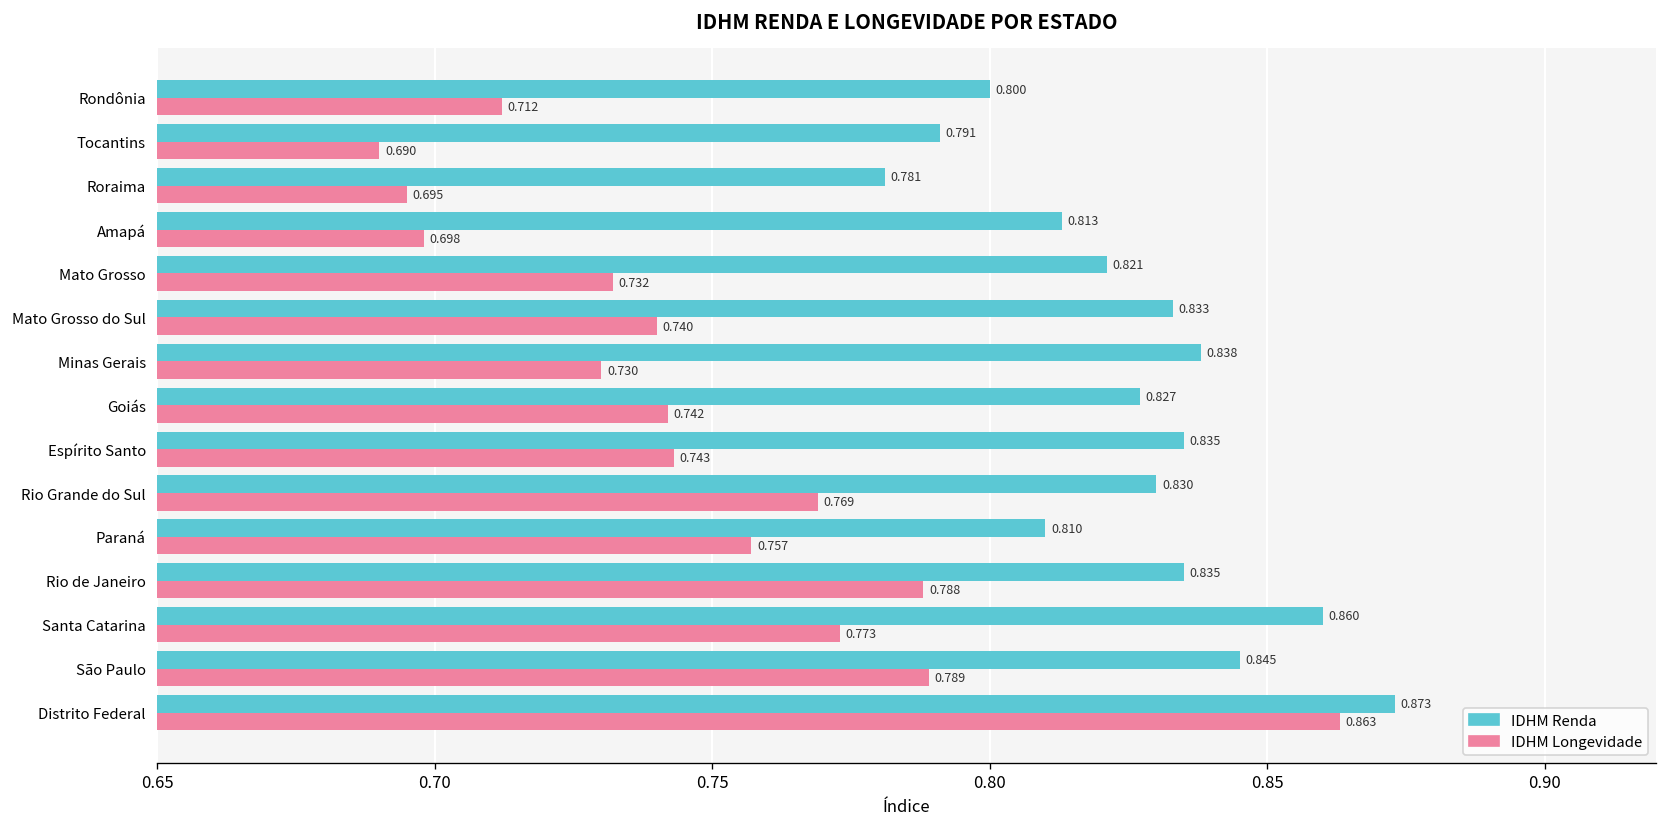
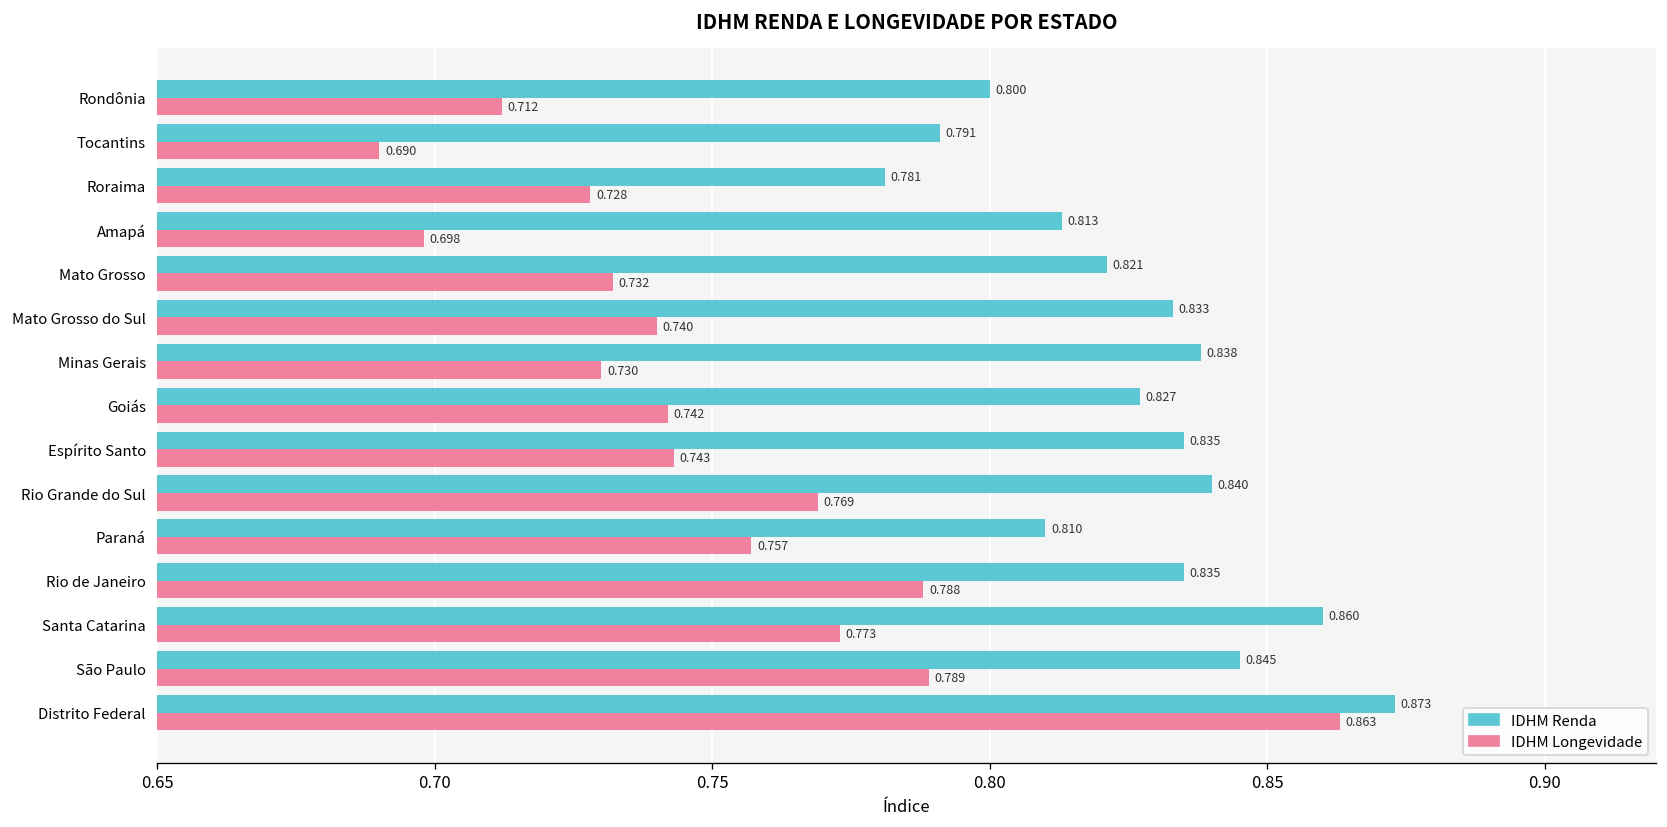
  {
    "IDHM Renda": {
      "Rondônia": 0.800,
      "Tocantins": 0.791,
      "Roraima": 0.781,
      "Amapá": 0.813,
      "Mato Grosso": 0.821,
      "Mato Grosso do Sul": 0.833,
      "Minas Gerais": 0.838,
      "Goiás": 0.827,
      "Espírito Santo": 0.835,
-     "Rio Grande do Sul": 0.830,
+     "Rio Grande do Sul": 0.840,
      "Paraná": 0.810,
      "Rio de Janeiro": 0.835,
      "Santa Catarina": 0.860,
      "São Paulo": 0.845,
      "Distrito Federal": 0.873
    },
    "IDHM Longevidade": {
      "Rondônia": 0.712,
      "Tocantins": 0.690,
-     "Roraima": 0.695,
+     "Roraima": 0.728,
      "Amapá": 0.698,
      "Mato Grosso": 0.732,
      "Mato Grosso do Sul": 0.740,
      "Minas Gerais": 0.730,
      "Goiás": 0.742,
      "Espírito Santo": 0.743,
      "Rio Grande do Sul": 0.769,
      "Paraná": 0.757,
      "Rio de Janeiro": 0.788,
      "Santa Catarina": 0.773,
      "São Paulo": 0.789,
      "Distrito Federal": 0.863
    }
  }
